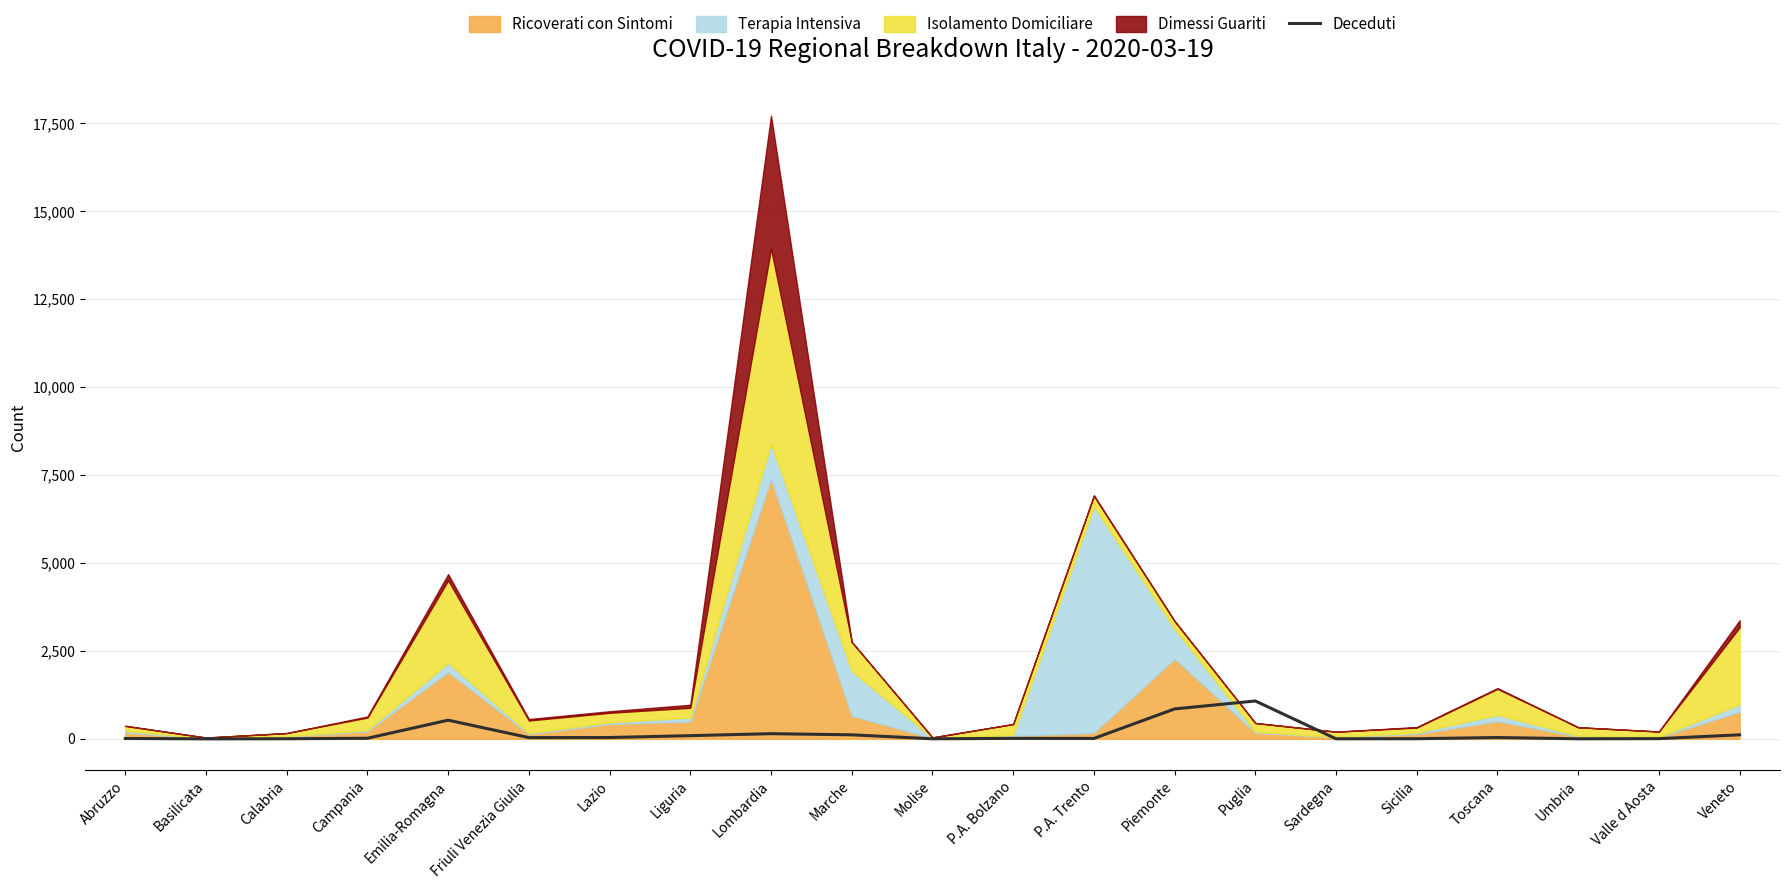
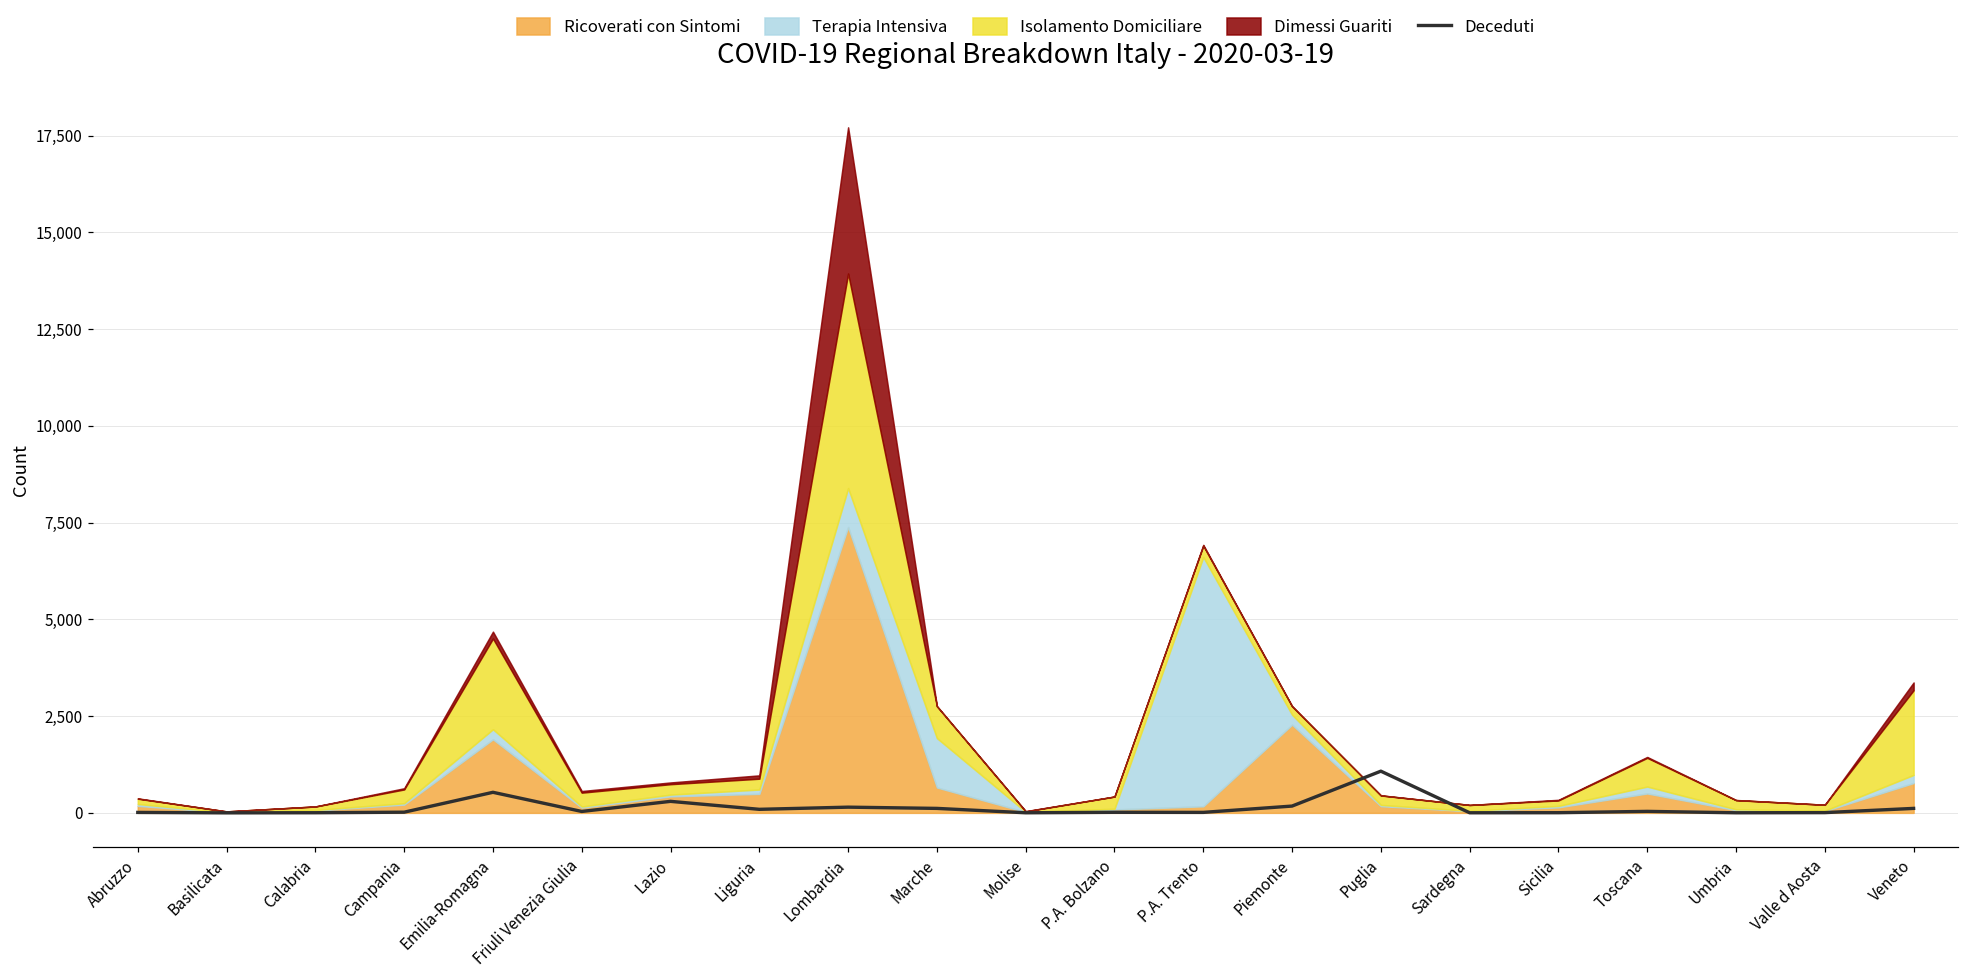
  {
    "Deceduti": {
      "Abruzzo": "0",
      "Campania": "0",
      "Emilia-Romagna": "500",
      "Friuli Venezia Giulia": "0",
-     "Lazio": "0",
+     "Lazio": "300",
      "Liguria": "100",
      "Lombardia": "100",
      "Marche": "100",
      "P.A. Bolzano": "0",
      "P.A. Trento": "0",
-     "Piemonte": "900",
+     "Piemonte": "200",
      "Puglia": "1,100",
      "Sicilia": "0",
      "Toscana": "0",
      "Veneto": "100"
    },
    "Terapia Intensiva": {
      "Emilia-Romagna": "300",
      "Liguria": "100",
      "Lombardia": "1,000",
      "Marche": "1,300",
      "P.A. Trento": "6,400",
-     "Piemonte": "900",
+     "Piemonte": "300",
      "Toscana": "200",
      "Veneto": "200"
    },
    "Dimessi Guariti": {
      "Emilia-Romagna": "200",
      "Liguria": "100",
      "Lombardia": "3,800",
      "Veneto": "200"
    }
  }
